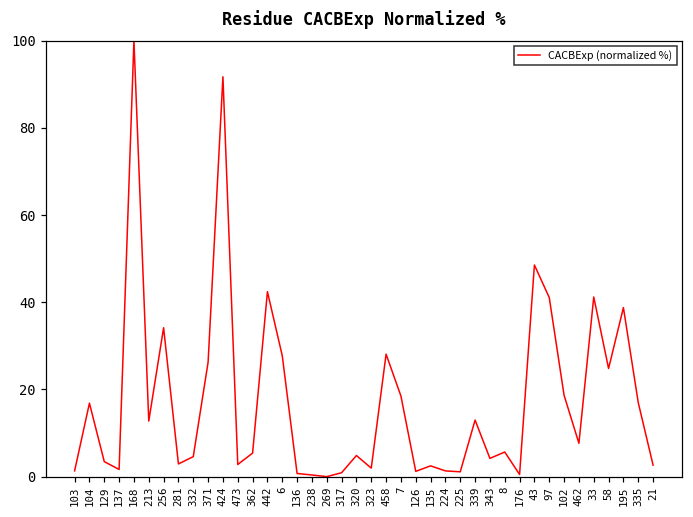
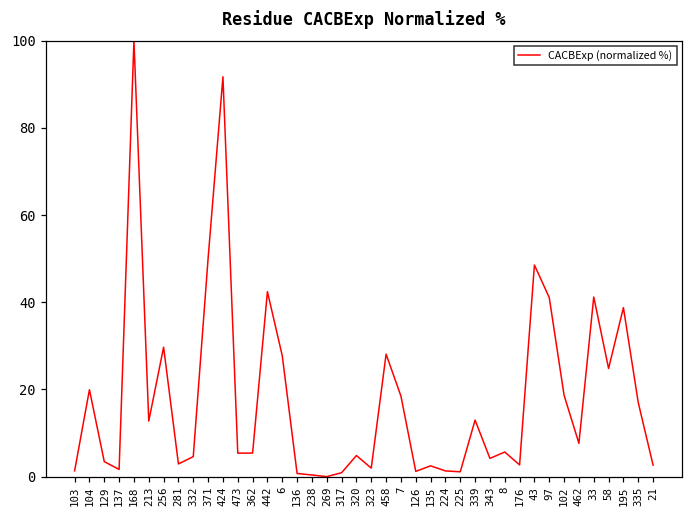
  {
    "103": 1,
-   "104": 17,
+   "104": 20,
    "129": 3,
    "137": 2,
    "168": 100,
    "213": 13,
-   "256": 34,
+   "256": 30,
    "281": 3,
    "332": 5,
-   "371": 26,
+   "371": 50,
    "424": 92,
-   "473": 3,
+   "473": 5,
    "362": 5,
    "442": 42,
    "6": 28,
    "136": 1,
    "238": 0,
    "269": 0,
    "317": 1,
    "320": 5,
    "323": 2,
    "458": 28,
    "7": 18,
    "126": 1,
    "135": 2,
    "224": 1,
    "225": 1,
    "339": 13,
    "343": 4,
    "8": 6,
-   "176": 1,
+   "176": 3,
    "43": 49,
    "97": 41,
    "102": 19,
    "462": 8,
    "33": 41,
    "58": 25,
    "195": 39,
    "335": 17,
    "21": 3
  }
